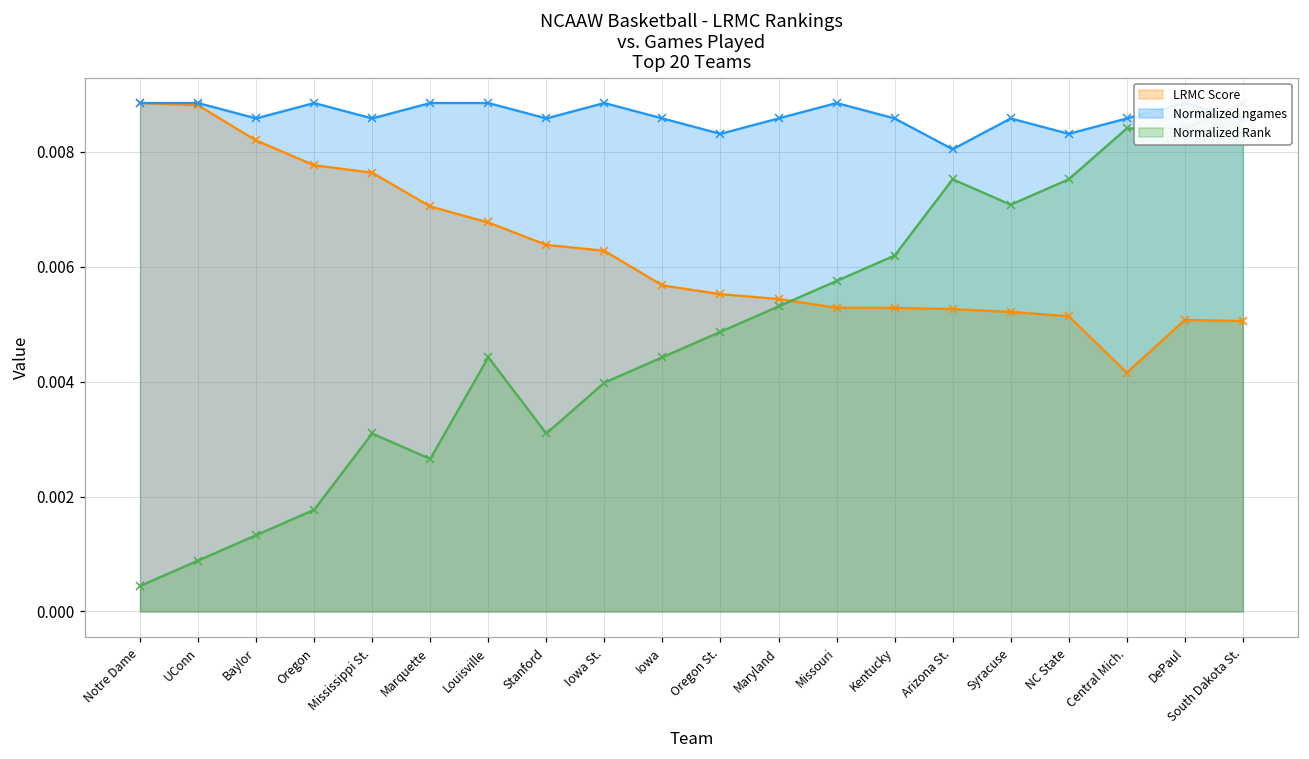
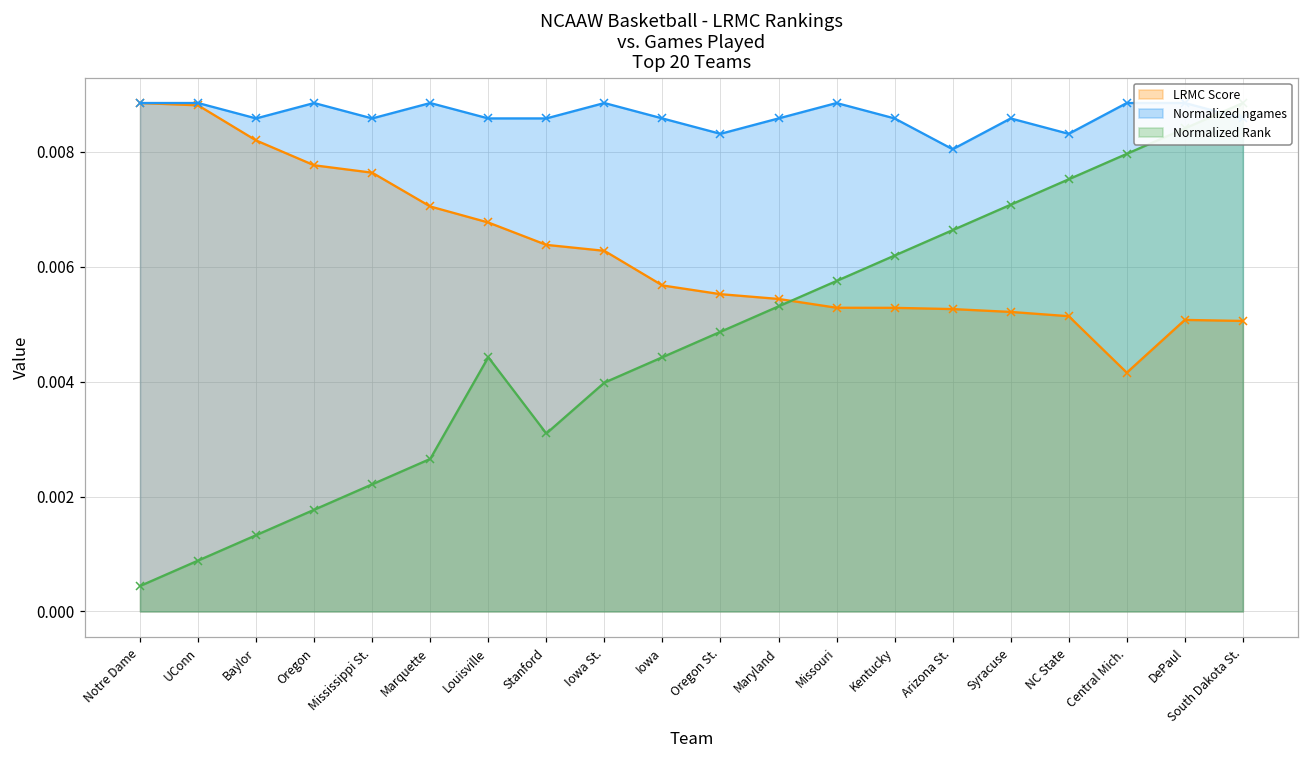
  {
    "LRMC Score": {
      "Baylor": 0.0082,
      "Oregon": 0.0078,
      "Mississippi St.": 0.0076,
      "Marquette": 0.0070,
      "Louisville": 0.0068,
      "Stanford": 0.0064,
      "Iowa St.": 0.0063,
      "Iowa": 0.0057,
      "Oregon St.": 0.0055,
      "Maryland": 0.0054,
      "Missouri": 0.0053,
      "Kentucky": 0.0053,
      "Arizona St.": 0.0053,
      "Syracuse": 0.0052,
      "NC State": 0.0051,
      "Central Mich.": 0.0042,
      "DePaul": 0.0051,
      "South Dakota St.": 0.0051
    },
    "Normalized ngames": {
      "Baylor": 0.0086,
      "Oregon": 0.0089,
      "Mississippi St.": 0.0086,
      "Marquette": 0.0089,
-     "Louisville": 0.0089,
+     "Louisville": 0.0086,
      "Stanford": 0.0086,
      "Iowa St.": 0.0089,
      "Iowa": 0.0086,
      "Oregon St.": 0.0083,
      "Maryland": 0.0086,
      "Missouri": 0.0089,
      "Kentucky": 0.0086,
      "Arizona St.": 0.0080,
      "Syracuse": 0.0086,
      "NC State": 0.0083,
-     "Central Mich.": 0.0086
+     "Central Mich.": 0.0089
    },
    "Normalized Rank": {
      "Notre Dame": 0.0004,
      "UConn": 0.0009,
      "Baylor": 0.0013,
      "Oregon": 0.0018,
-     "Mississippi St.": 0.0031,
+     "Mississippi St.": 0.0022,
      "Marquette": 0.0027,
      "Louisville": 0.0044,
      "Stanford": 0.0031,
      "Iowa St.": 0.0040,
      "Iowa": 0.0044,
      "Oregon St.": 0.0049,
      "Maryland": 0.0053,
      "Missouri": 0.0058,
      "Kentucky": 0.0062,
-     "Arizona St.": 0.0075,
+     "Arizona St.": 0.0066,
      "Syracuse": 0.0071,
      "NC State": 0.0075,
-     "Central Mich.": 0.0084
+     "Central Mich.": 0.0080
    }
  }
